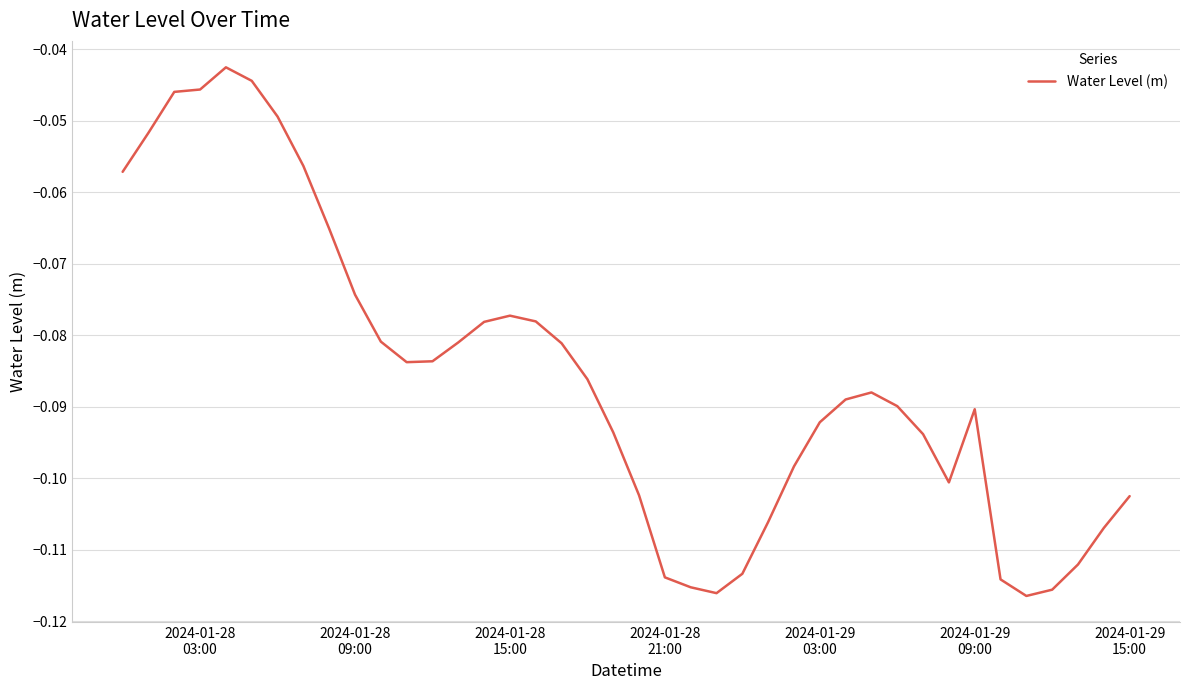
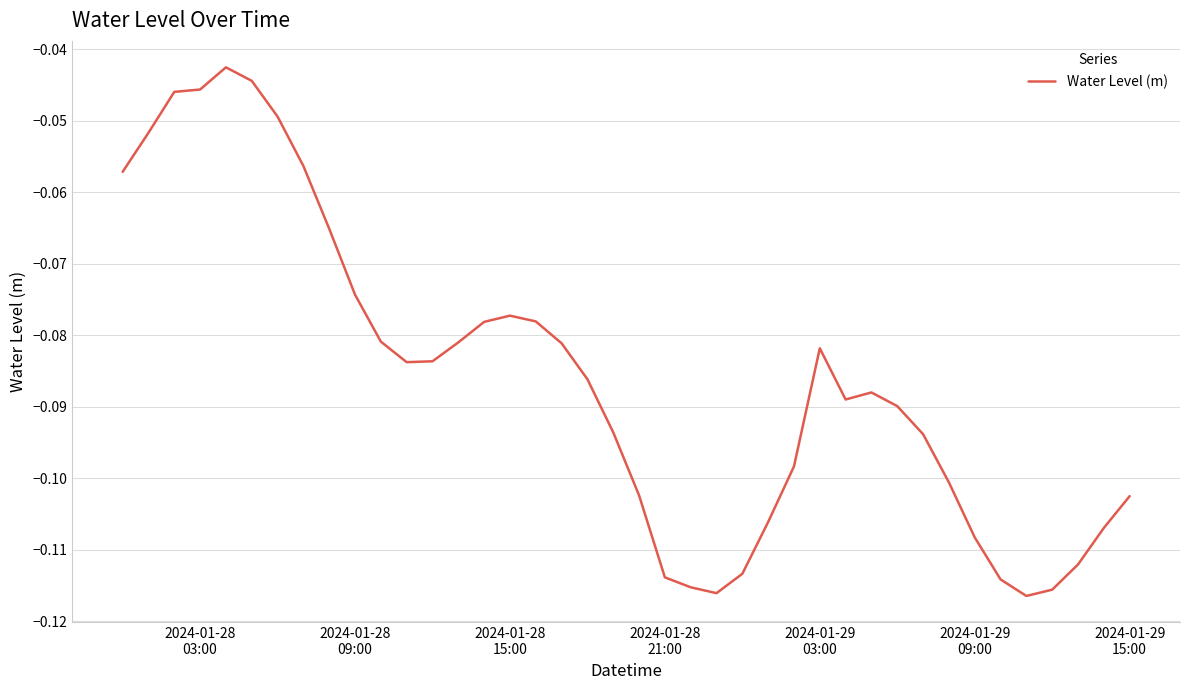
  {
    "2024-01-28 03:00": -0.046,
    "2024-01-28 09:00": -0.074,
    "2024-01-28 15:00": -0.077,
    "2024-01-28 21:00": -0.114,
-   "2024-01-29 03:00": -0.092,
-   "2024-01-29 09:00": -0.090,
+   "2024-01-29 03:00": -0.082,
+   "2024-01-29 09:00": -0.108,
    "2024-01-29 15:00": -0.102
  }
